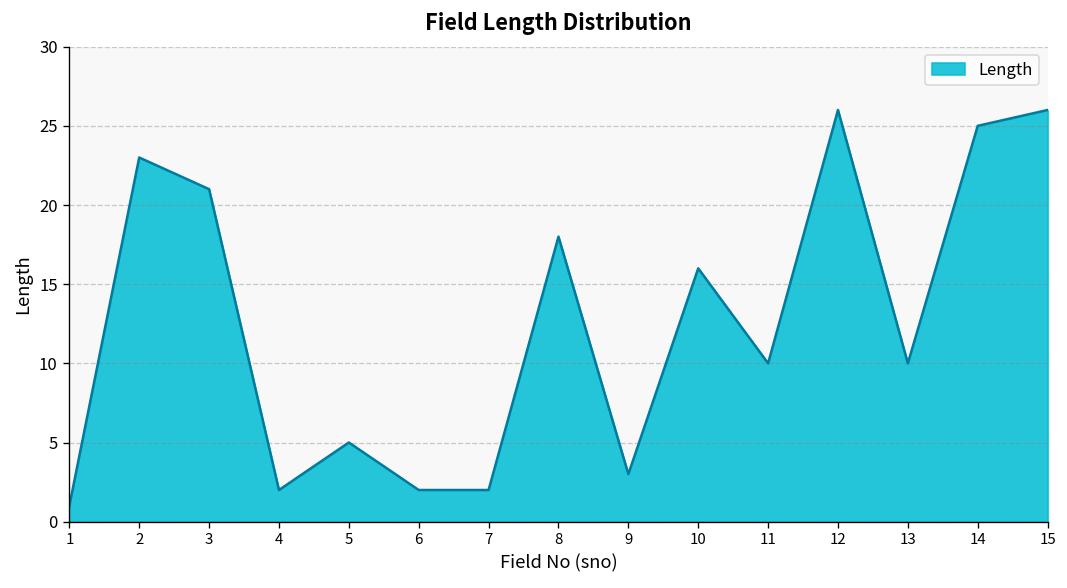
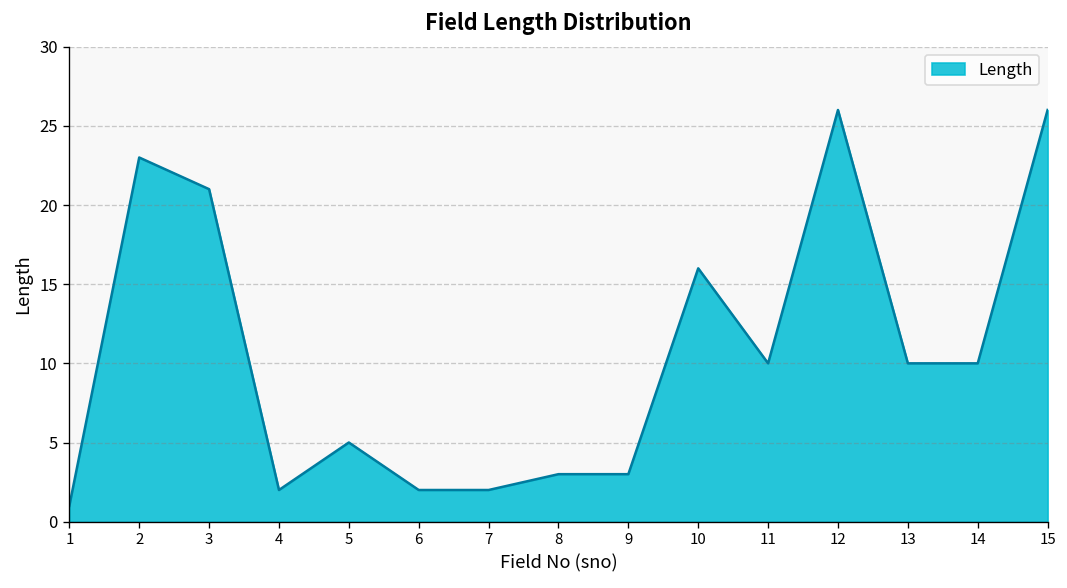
  {
    "1": 1,
    "2": 23,
    "3": 21,
    "4": 2,
    "5": 5,
    "6": 2,
    "7": 2,
-   "8": 18,
+   "8": 3,
    "9": 3,
    "10": 16,
    "11": 10,
    "12": 26,
    "13": 10,
-   "14": 25,
+   "14": 10,
    "15": 26
  }
